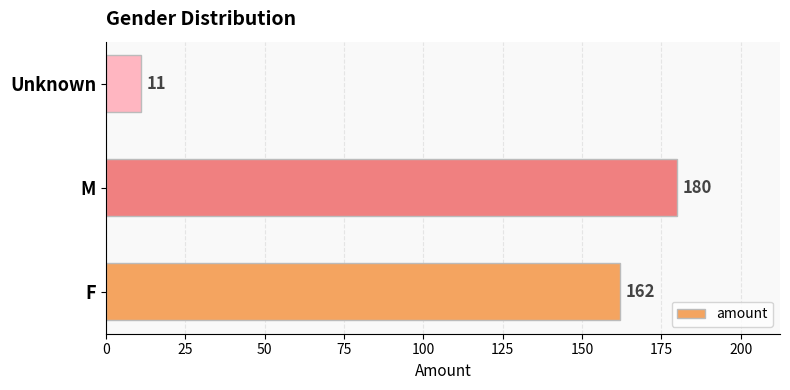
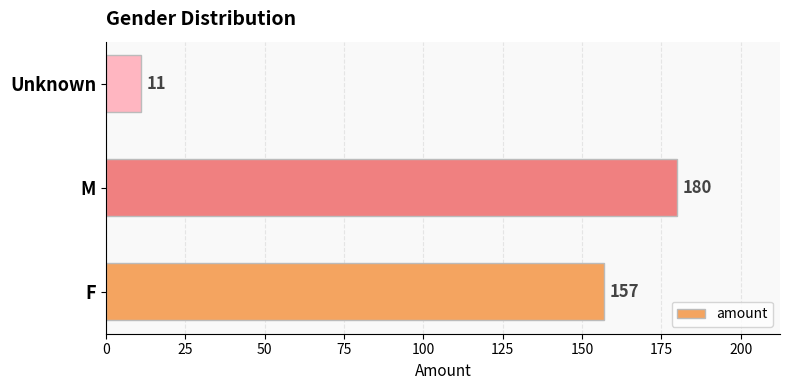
  {
    "Unknown": 11,
    "M": 180,
-   "F": 162
+   "F": 157
  }
